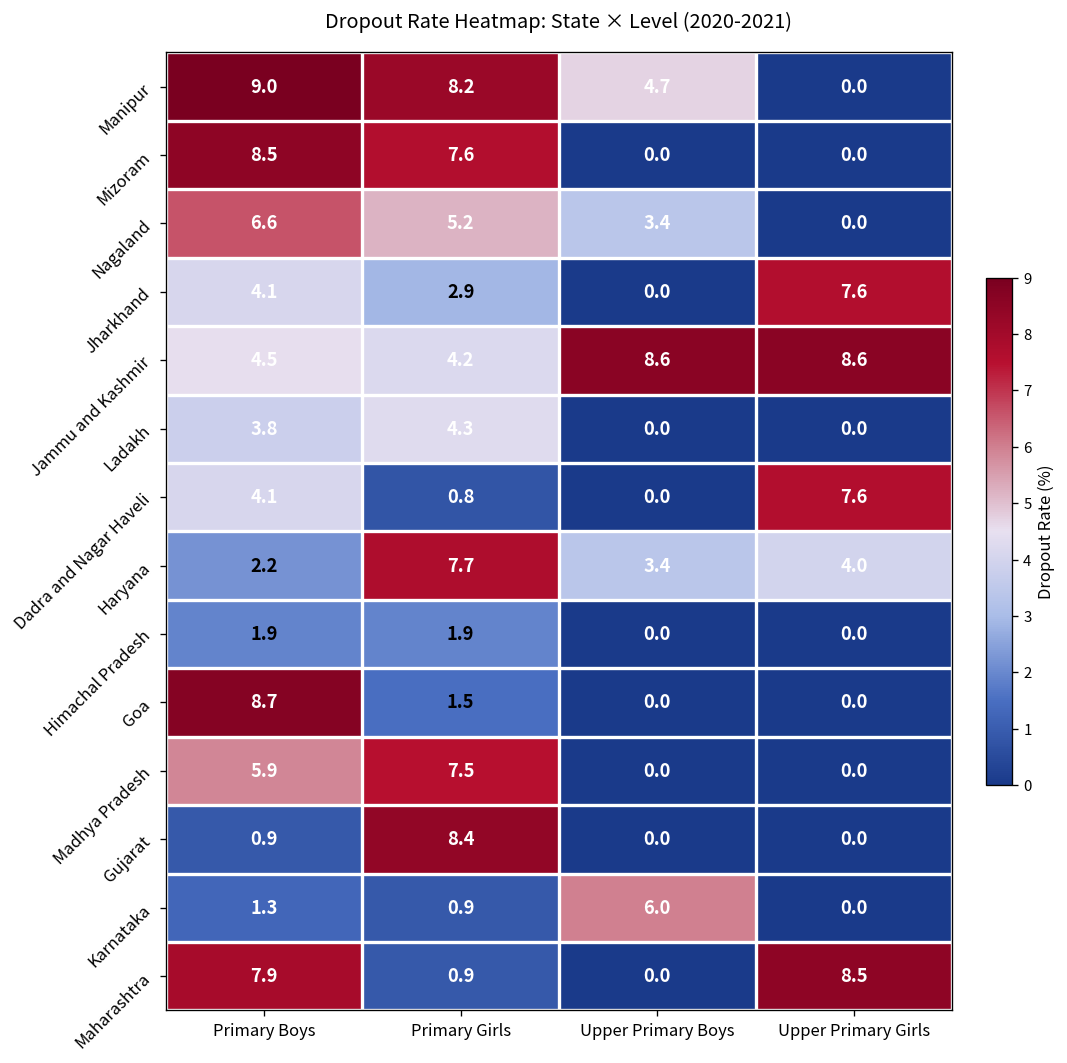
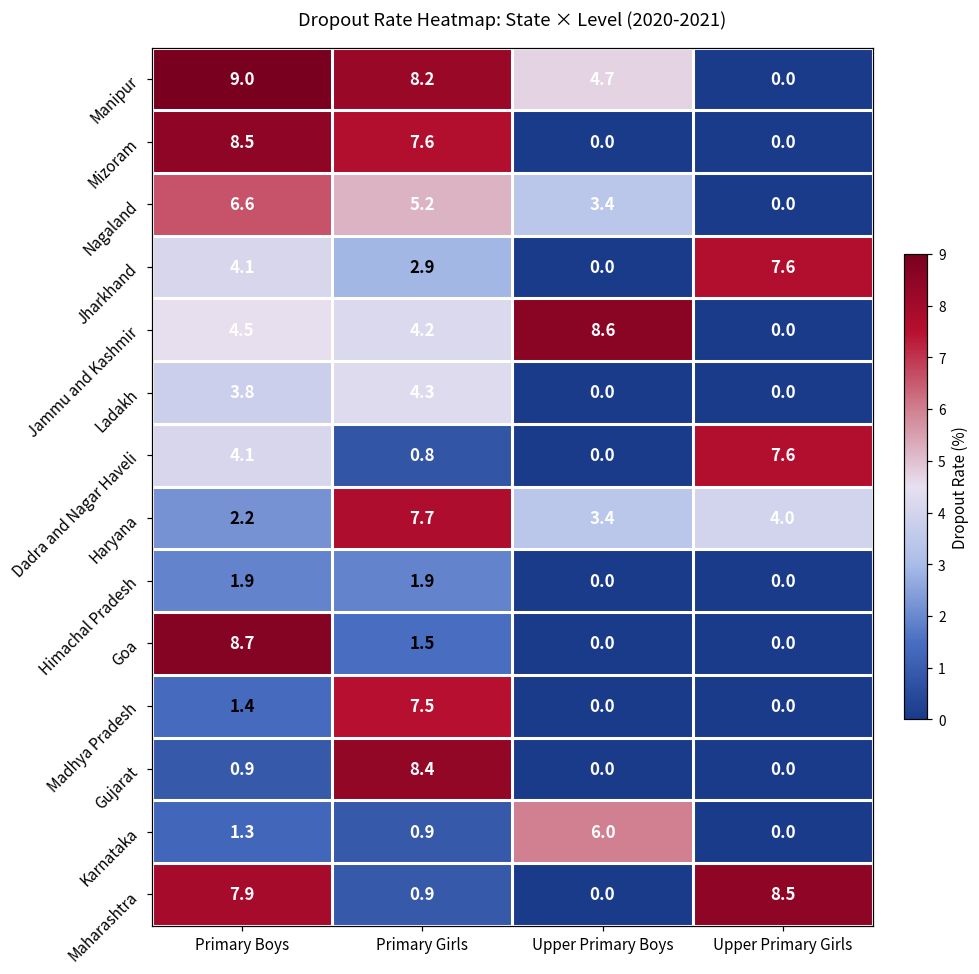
  {
    "Manipur": {
      "Primary Boys": 9.0,
      "Primary Girls": 8.2,
      "Upper Primary Girls": 0.0
    },
    "Mizoram": {
      "Primary Boys": 8.5,
      "Primary Girls": 7.6,
      "Upper Primary Boys": 0.0,
      "Upper Primary Girls": 0.0
    },
    "Nagaland": {
      "Primary Boys": 6.6,
      "Primary Girls": 5.2,
      "Upper Primary Boys": 3.4,
      "Upper Primary Girls": 0.0
    },
    "Jharkhand": {
      "Primary Girls": 2.9,
      "Upper Primary Boys": 0.0,
      "Upper Primary Girls": 7.6
    },
    "Jammu and Kashmir": {
      "Upper Primary Boys": 8.6,
-     "Upper Primary Girls": 8.6
+     "Upper Primary Girls": 0.0
    },
    "Ladakh": {
      "Primary Boys": 3.8,
      "Upper Primary Boys": 0.0,
      "Upper Primary Girls": 0.0
    },
    "Dadra and Nagar Haveli": {
      "Primary Girls": 0.8,
      "Upper Primary Boys": 0.0,
      "Upper Primary Girls": 7.6
    },
    "Haryana": {
      "Primary Boys": 2.2,
      "Primary Girls": 7.7,
      "Upper Primary Boys": 3.4
    },
    "Himachal Pradesh": {
      "Primary Boys": 1.9,
      "Primary Girls": 1.9,
      "Upper Primary Boys": 0.0,
      "Upper Primary Girls": 0.0
    },
    "Goa": {
      "Primary Boys": 8.7,
      "Primary Girls": 1.5,
      "Upper Primary Boys": 0.0,
      "Upper Primary Girls": 0.0
    },
    "Madhya Pradesh": {
-     "Primary Boys": 5.9,
+     "Primary Boys": 1.4,
      "Primary Girls": 7.5,
      "Upper Primary Boys": 0.0,
      "Upper Primary Girls": 0.0
    },
    "Gujarat": {
      "Primary Boys": 0.9,
      "Primary Girls": 8.4,
      "Upper Primary Boys": 0.0,
      "Upper Primary Girls": 0.0
    },
    "Karnataka": {
      "Primary Boys": 1.3,
      "Primary Girls": 0.9,
      "Upper Primary Boys": 6.0,
      "Upper Primary Girls": 0.0
    },
    "Maharashtra": {
      "Primary Boys": 7.9,
      "Primary Girls": 0.9,
      "Upper Primary Boys": 0.0,
      "Upper Primary Girls": 8.5
    }
  }
